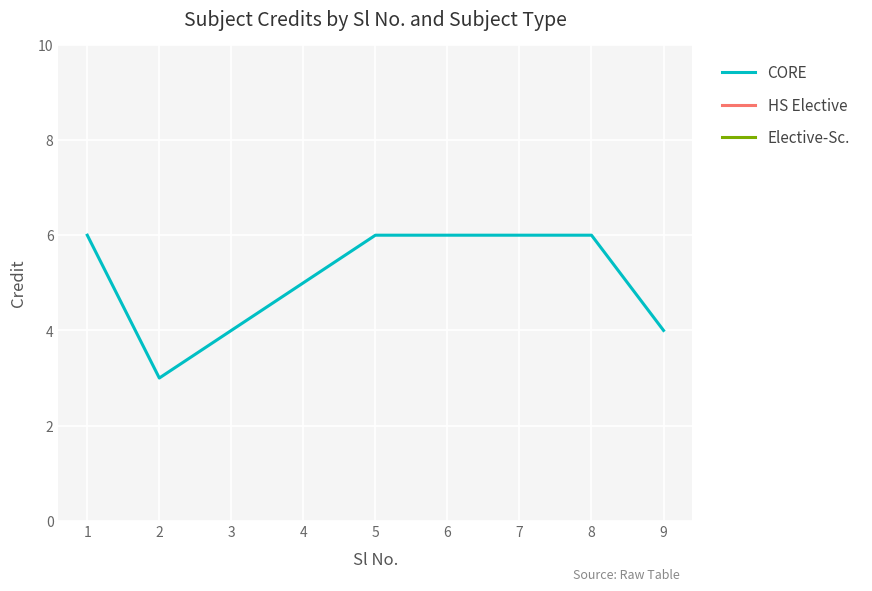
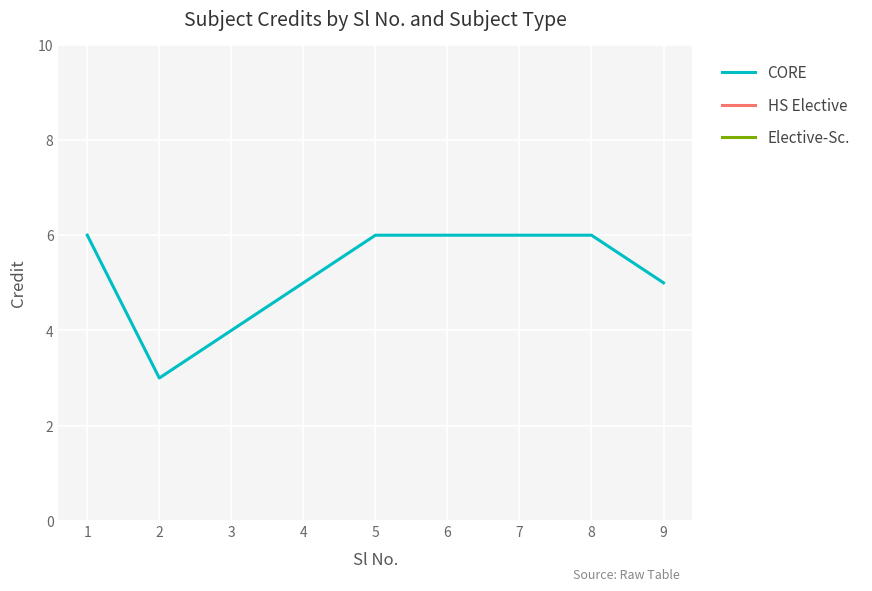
  {
    "CORE": {
      "1": 6,
      "2": 3,
      "5": 6,
      "6": 6,
      "7": 6,
      "8": 6,
-     "9": 4
+     "9": 5
    },
    "HS Elective": {
      "3": 6
    },
    "Elective-Sc.": {
      "4": 6
    }
  }
